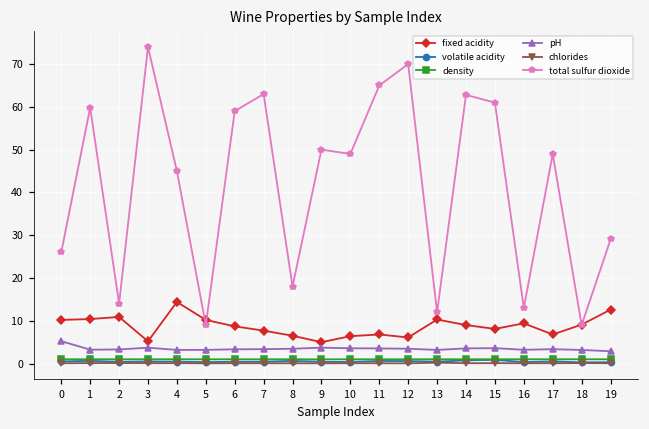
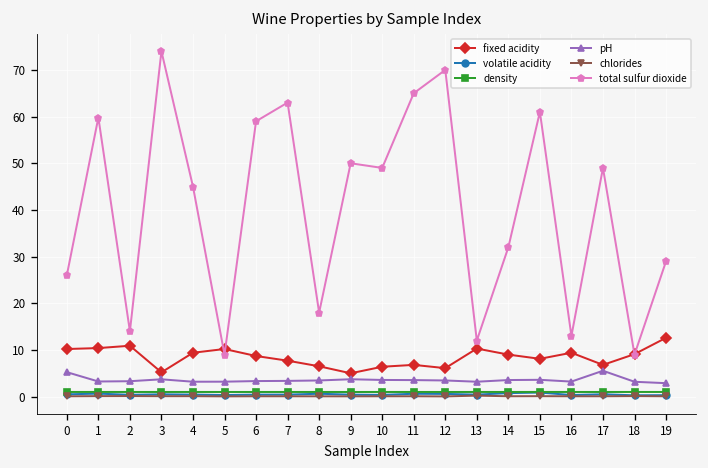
  {
    "fixed acidity": {
      "0": 10,
      "1": 10,
      "2": 11,
      "3": 5,
-     "4": 14,
+     "4": 9,
      "5": 10,
      "6": 9,
      "7": 8,
      "8": 7,
      "9": 5,
      "10": 6,
      "11": 7,
      "12": 6,
      "13": 10,
      "14": 9,
      "15": 8,
      "16": 9,
      "17": 7,
      "19": 13
    },
    "density": {
      "5": 1,
      "16": 1,
      "18": 1,
      "19": 1
    },
    "pH": {
      "0": 5,
      "1": 3,
      "2": 3,
      "3": 4,
      "4": 3,
      "5": 3,
      "6": 3,
      "7": 3,
      "8": 3,
      "9": 4,
      "10": 4,
      "11": 4,
      "12": 3,
      "13": 3,
      "14": 4,
      "15": 4,
      "16": 3,
-     "17": 3,
+     "17": 6,
      "18": 3,
      "19": 3
    },
    "chlorides": {
      "14": 0,
      "15": 0
    },
    "total sulfur dioxide": {
      "0": 26,
      "1": 60,
      "2": 14,
      "3": 74,
      "4": 45,
      "5": 9,
      "6": 59,
      "7": 63,
      "8": 18,
      "9": 50,
      "10": 49,
      "11": 65,
      "12": 70,
      "13": 12,
-     "14": 63,
+     "14": 32,
      "15": 61,
      "16": 13,
      "17": 49,
      "19": 29
    }
  }
